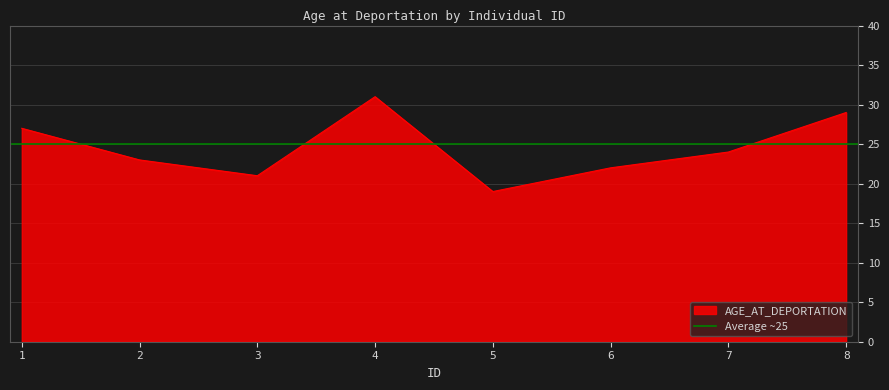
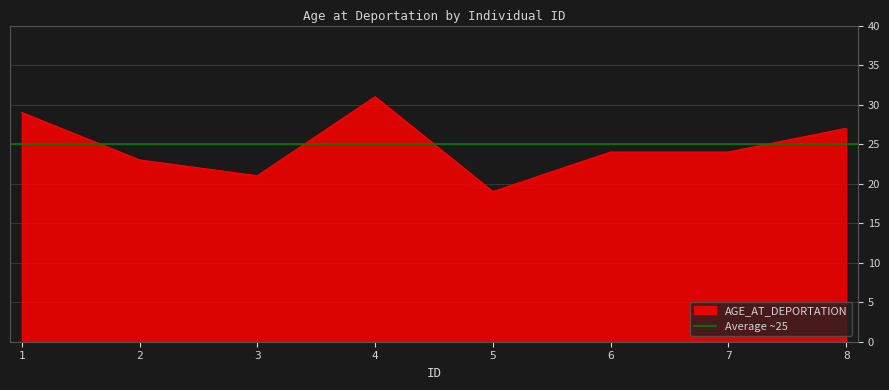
  {
-   "1": 27,
+   "1": 29,
    "2": 23,
    "3": 21,
    "4": 31,
    "5": 19,
-   "6": 22,
+   "6": 24,
    "7": 24,
-   "8": 29
+   "8": 27
  }
